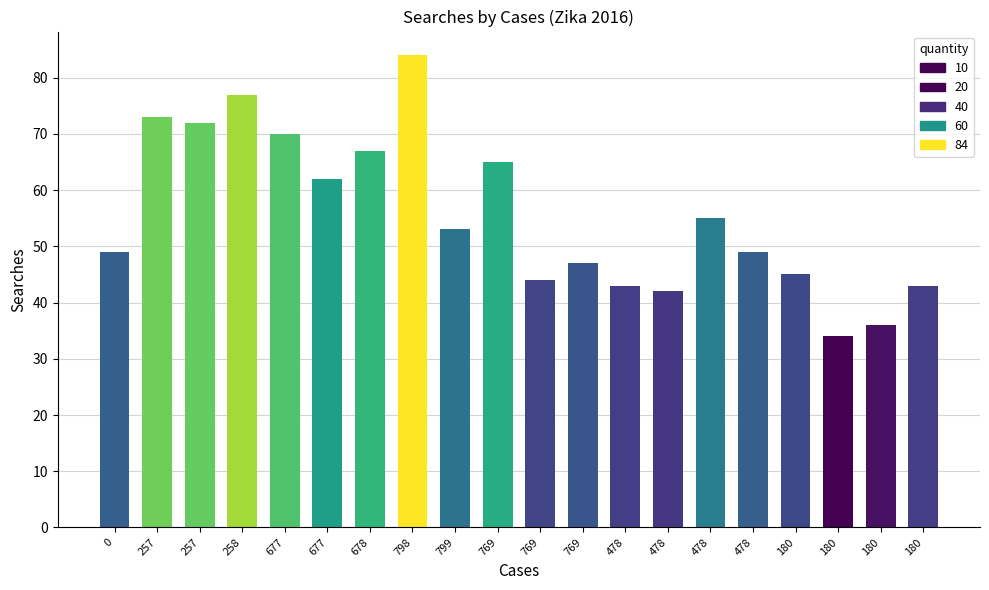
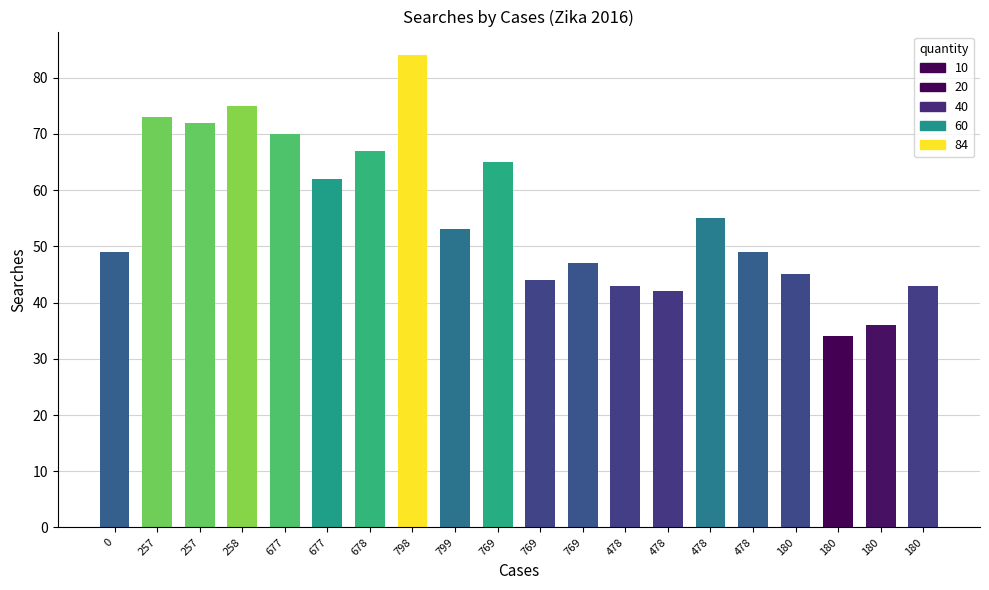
  {
    "0": 49,
-   "258": 77,
+   "258": 75,
    "678": 67,
    "798": 84,
    "799": 53
  }
